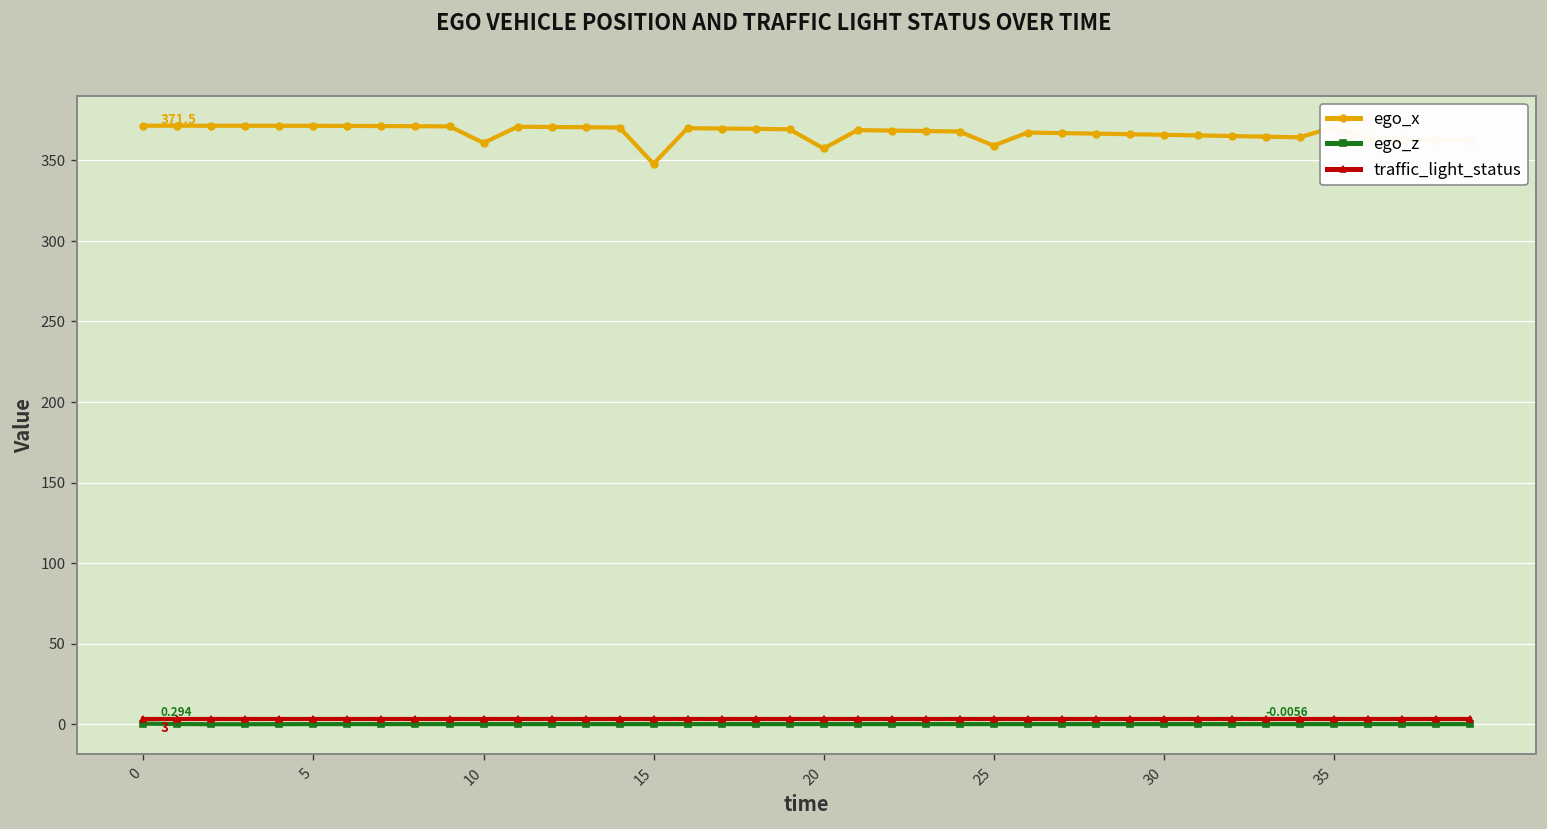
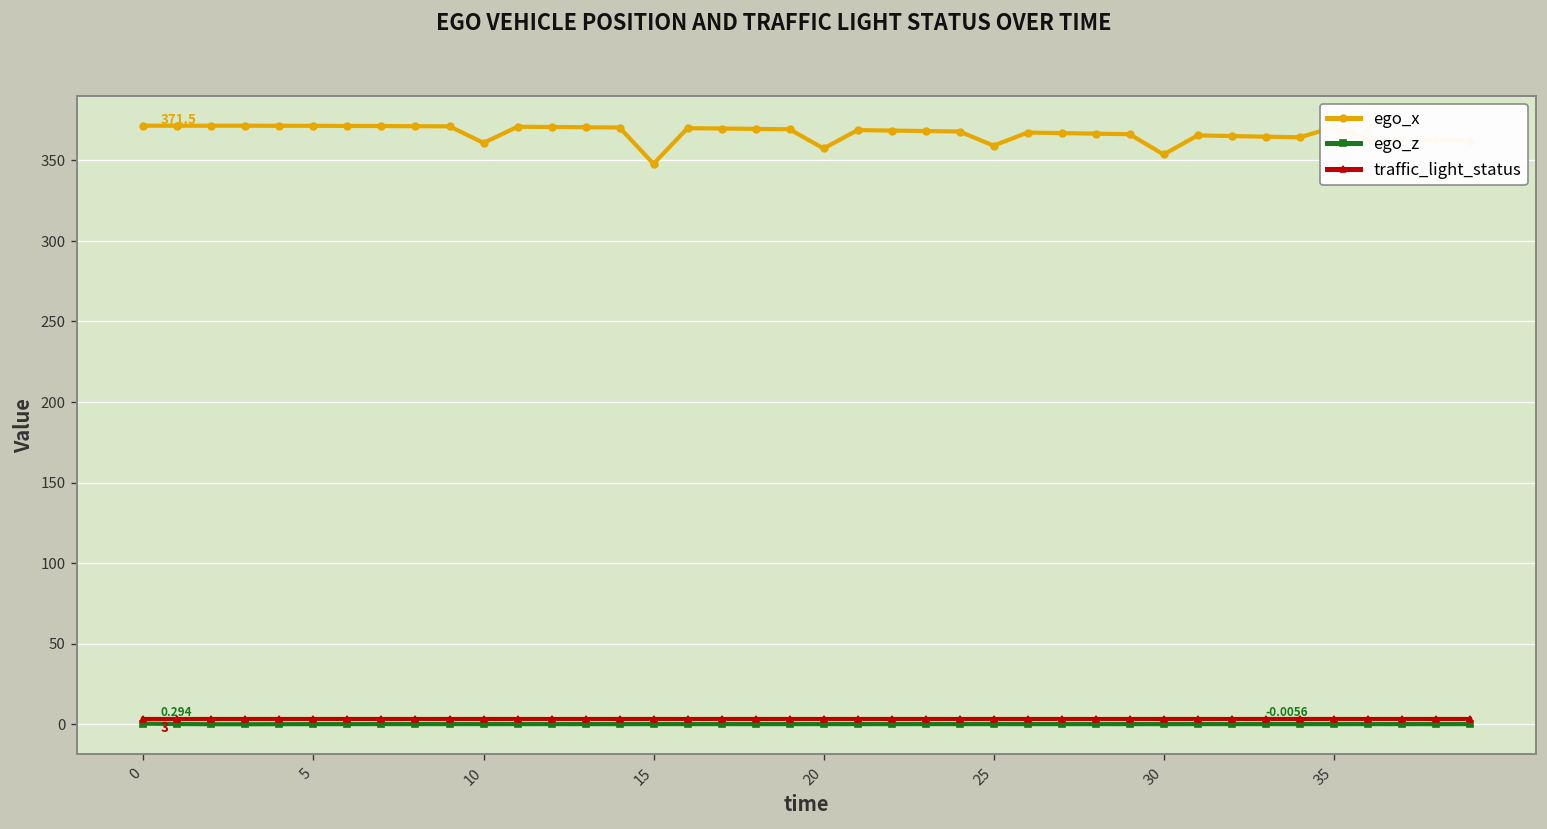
  {
    "ego_x": {
      "5": 371,
      "10": 361,
      "15": 348,
      "20": 357,
      "25": 359,
-     "30": 366
+     "30": 354
    },
    "ego_z": {
      "5": 0,
      "10": 0,
      "15": 0,
      "20": 0,
      "25": 0,
      "30": 0,
      "35": 0
    },
    "traffic_light_status": {
      "5": 3,
      "10": 3,
      "15": 3,
      "20": 3,
      "25": 3,
      "30": 3,
      "35": 3
    }
  }
